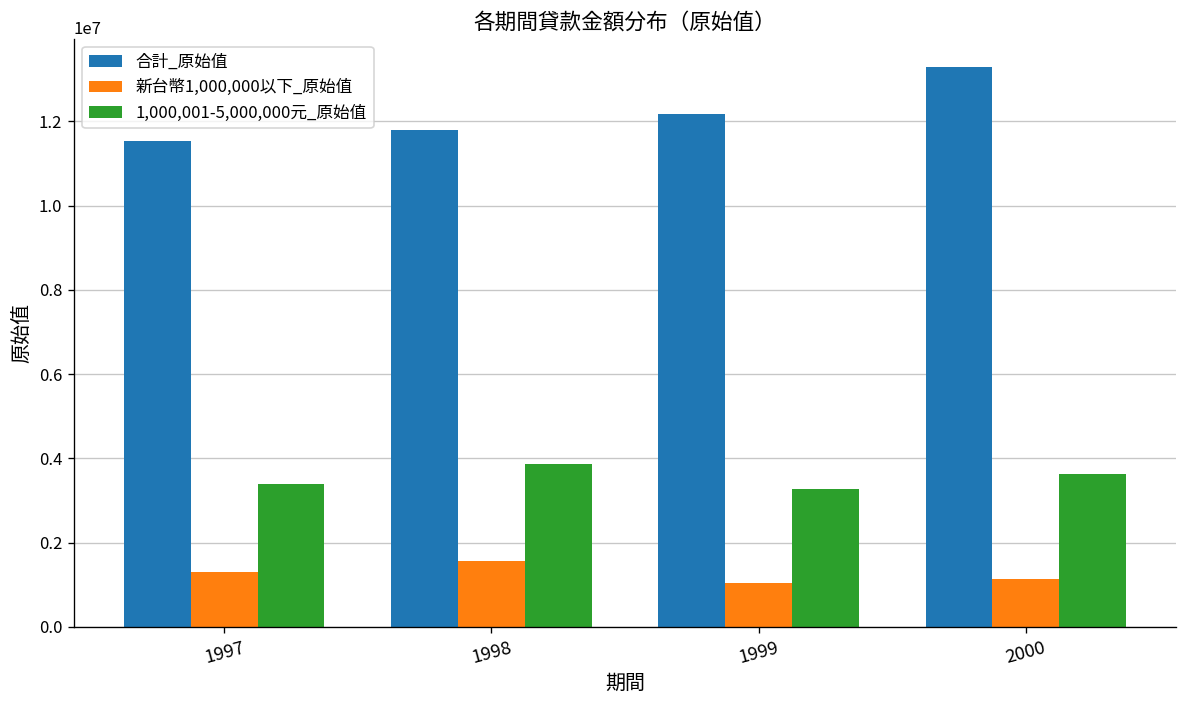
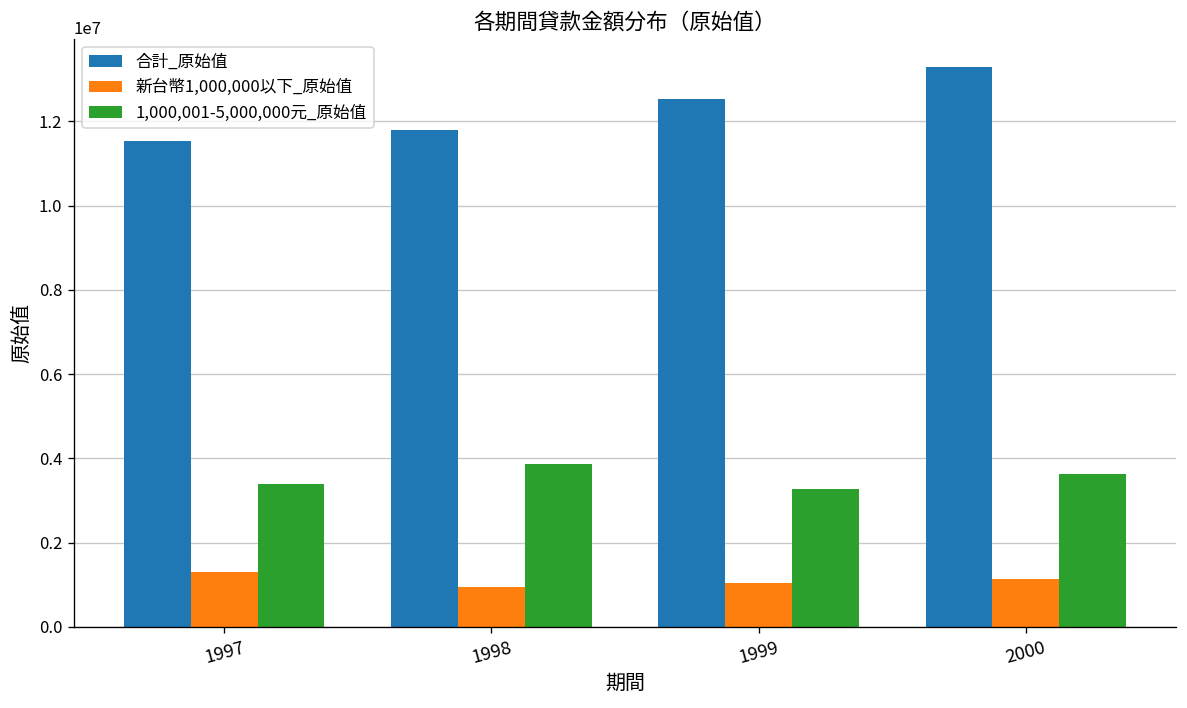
  {
    "合計_原始值": {
      "1997": 11500000,
      "1998": 11800000,
-     "1999": 12200000,
+     "1999": 12500000,
      "2000": 13300000
    },
    "新台幣1,000,000以下_原始值": {
      "1997": 1300000,
-     "1998": 1600000,
+     "1998": 1000000,
      "1999": 1000000,
      "2000": 1100000
    },
    "1,000,001-5,000,000元_原始值": {
      "1997": 3400000,
      "1998": 3900000,
      "1999": 3300000,
      "2000": 3600000
    }
  }
